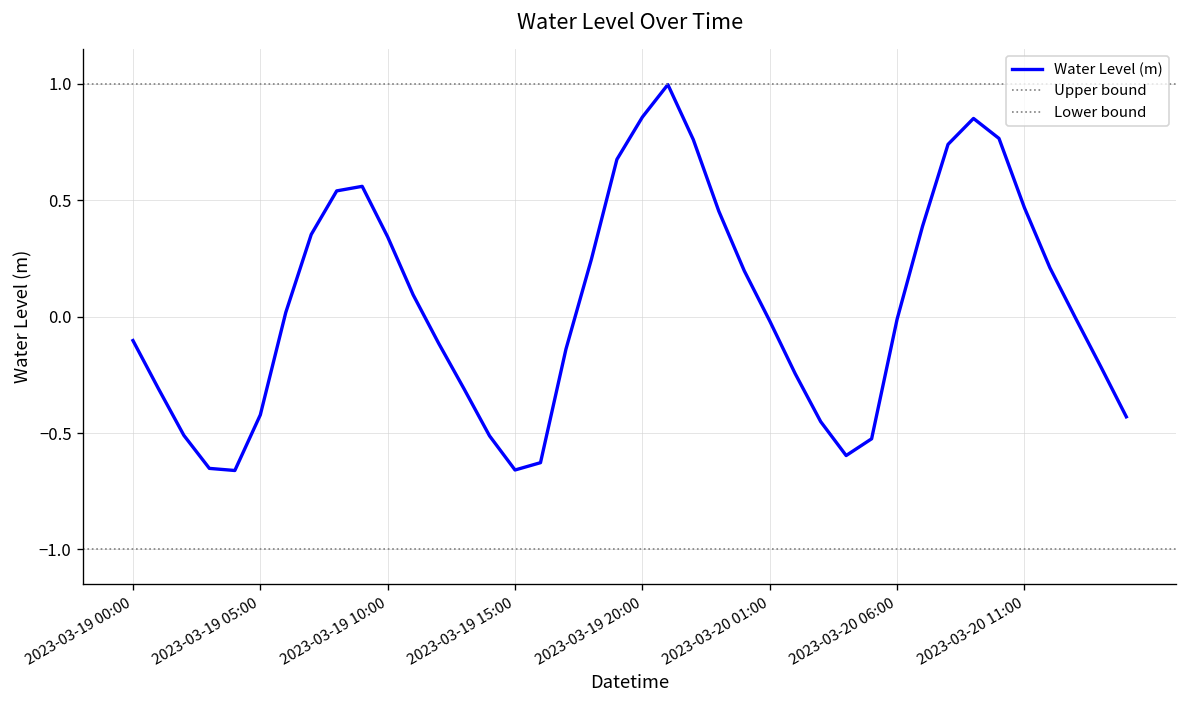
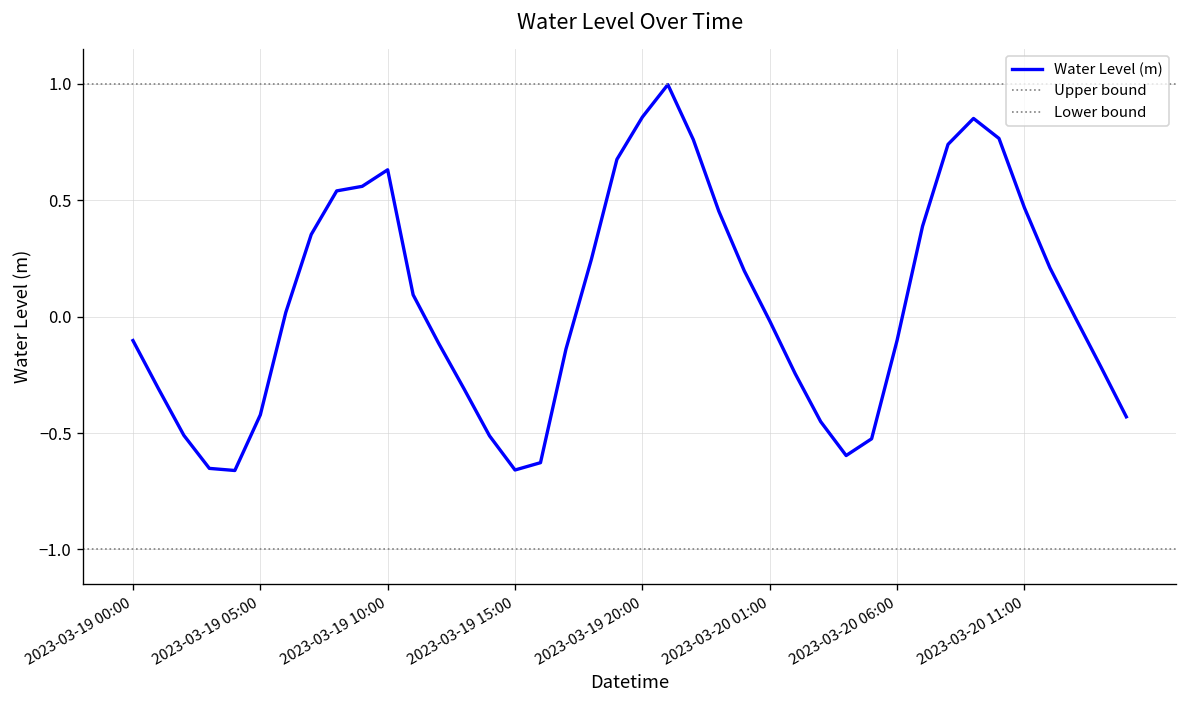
  {
    "2023-03-19 00:00": -0.10,
    "2023-03-19 05:00": -0.42,
-   "2023-03-19 10:00": 0.34,
+   "2023-03-19 10:00": 0.63,
    "2023-03-19 15:00": -0.66,
    "2023-03-19 20:00": 0.86,
    "2023-03-20 01:00": -0.02,
-   "2023-03-20 06:00": -0.01,
+   "2023-03-20 06:00": -0.10,
    "2023-03-20 11:00": 0.47
  }
